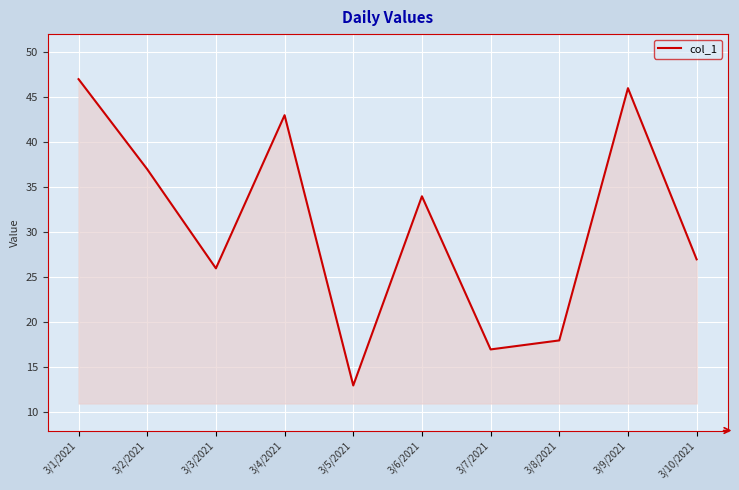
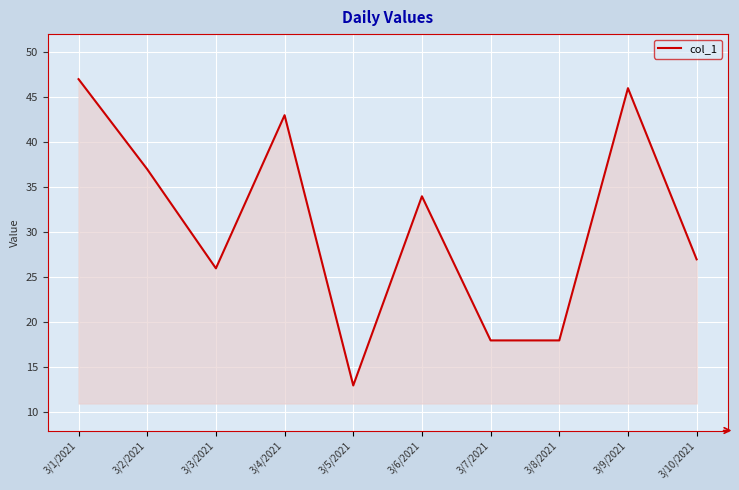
  {
    "3/1/2021": 47,
    "3/2/2021": 37,
    "3/3/2021": 26,
    "3/4/2021": 43,
    "3/5/2021": 13,
    "3/6/2021": 34,
-   "3/7/2021": 17,
+   "3/7/2021": 18,
    "3/8/2021": 18,
    "3/9/2021": 46,
    "3/10/2021": 27
  }
